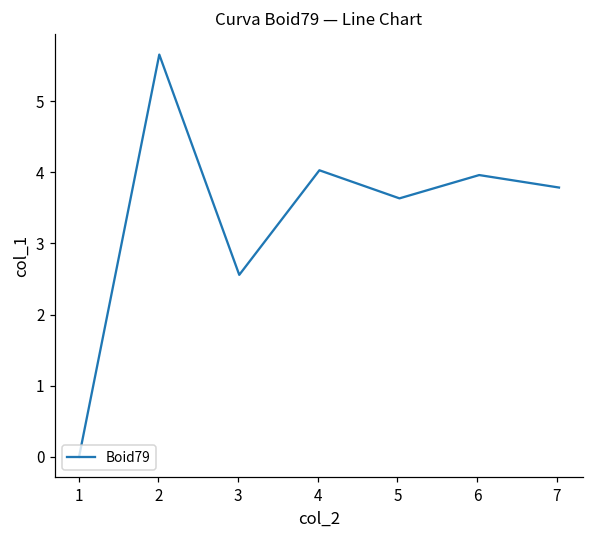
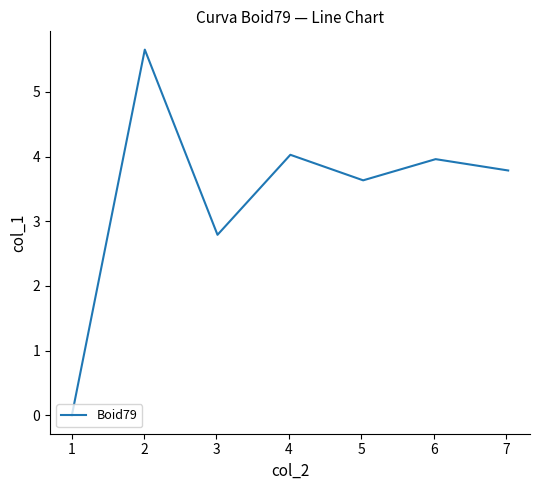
  {
    "2": 5.7,
-   "3": 2.6
+   "3": 2.8
  }
